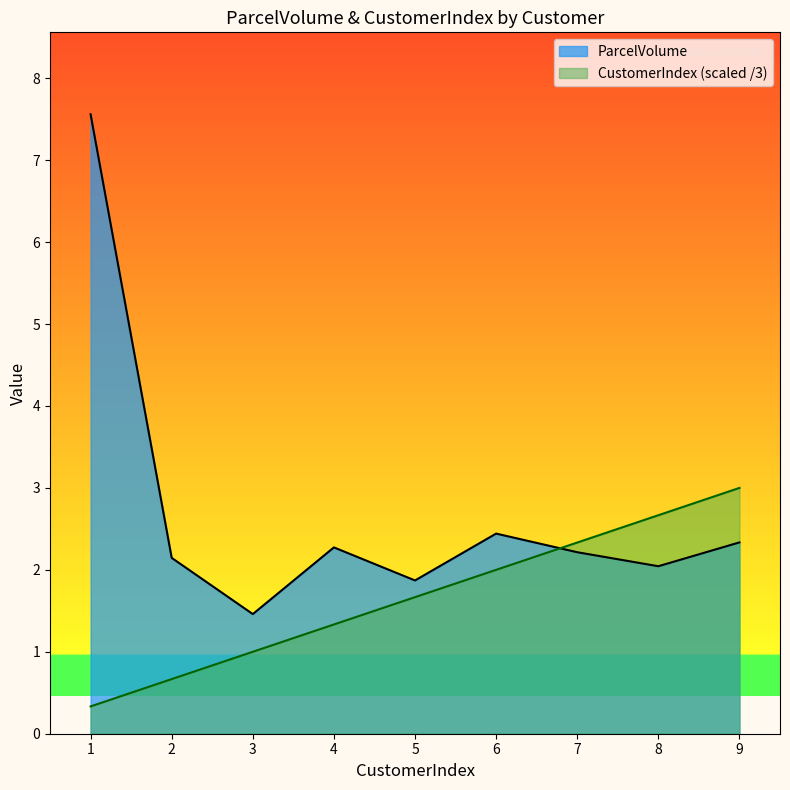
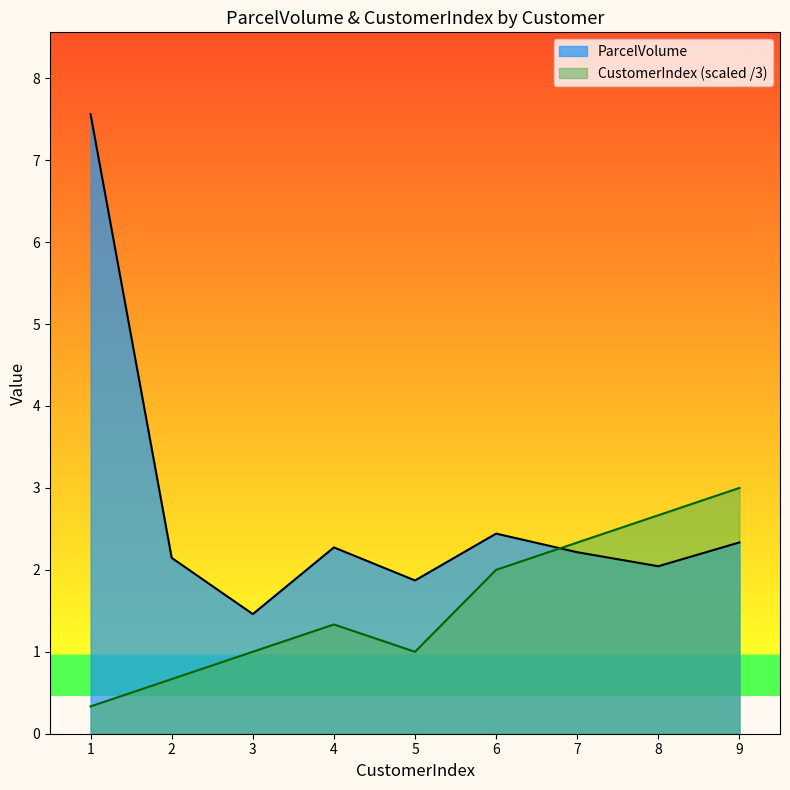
  {
    "ParcelVolume": {
      "1": 7.6,
      "2": 2.1,
      "3": 1.5,
      "4": 2.3,
      "5": 1.9,
      "6": 2.4,
      "7": 2.2,
      "8": 2.0,
      "9": 2.3
    },
    "CustomerIndex (scaled /3)": {
      "1": 0.3,
      "2": 0.7,
      "3": 1.0,
      "4": 1.3,
-     "5": 1.7,
+     "5": 1.0,
      "6": 2.0,
      "7": 2.3,
      "8": 2.7,
      "9": 3.0
    }
  }
